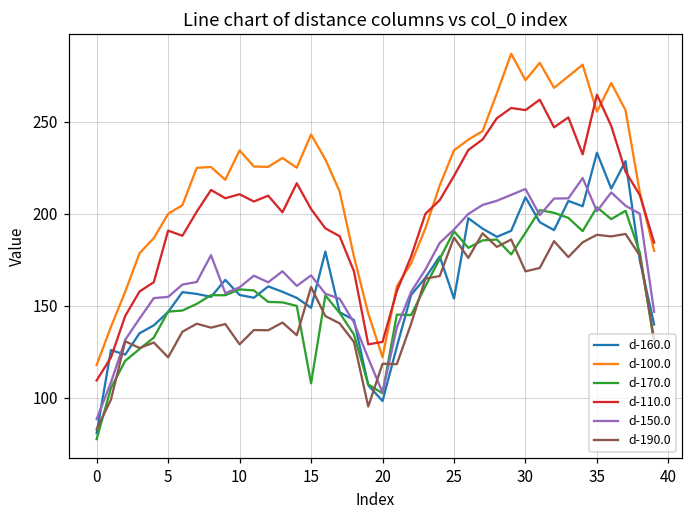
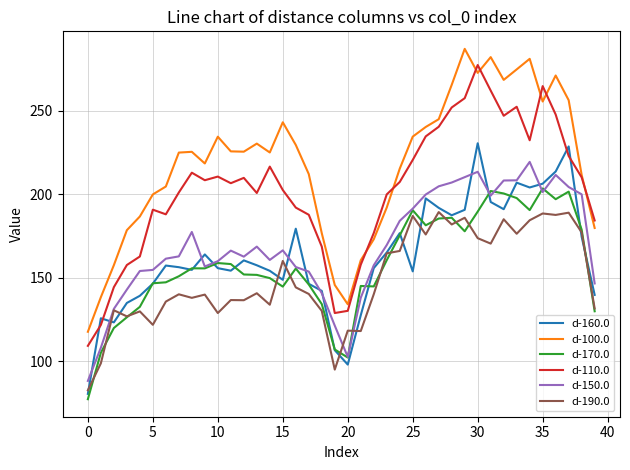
  {
    "d-160.0": {
      "0": 81,
      "10": 156,
      "15": 149,
      "20": 98,
      "25": 154,
-     "30": 209,
-     "35": 233
+     "30": 231,
+     "35": 206
    },
    "d-100.0": {
      "0": 118,
      "5": 200,
      "10": 234,
      "15": 243,
-     "20": 122,
+     "20": 134,
      "25": 234,
      "30": 273,
      "35": 255
    },
    "d-170.0": {
      "0": 77,
-     "15": 108,
+     "15": 145,
      "30": 190,
      "35": 203
    },
    "d-110.0": {
      "0": 109,
      "5": 191,
      "10": 211,
      "15": 203,
      "20": 130,
      "25": 221,
-     "30": 256,
+     "30": 277,
      "35": 265
    },
    "d-150.0": {
      "0": 88,
      "5": 155,
      "15": 166,
      "30": 213,
      "35": 201
    },
    "d-190.0": {
      "0": 83,
      "5": 122,
      "10": 129,
      "15": 160,
      "20": 118,
      "25": 187,
-     "30": 169,
+     "30": 174,
      "35": 188
    }
  }
